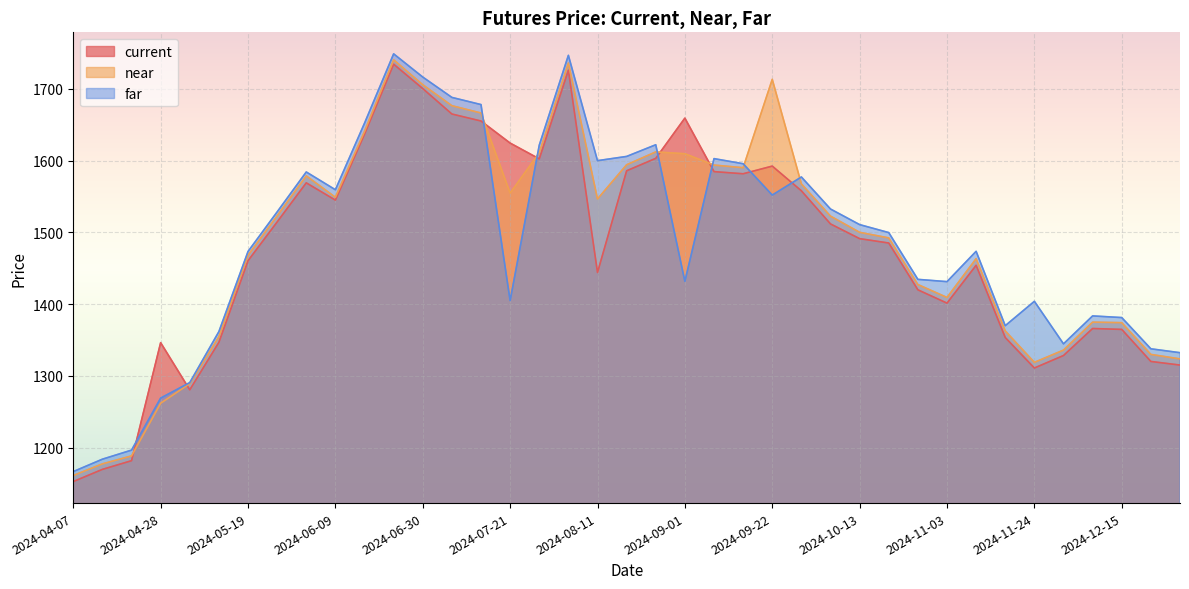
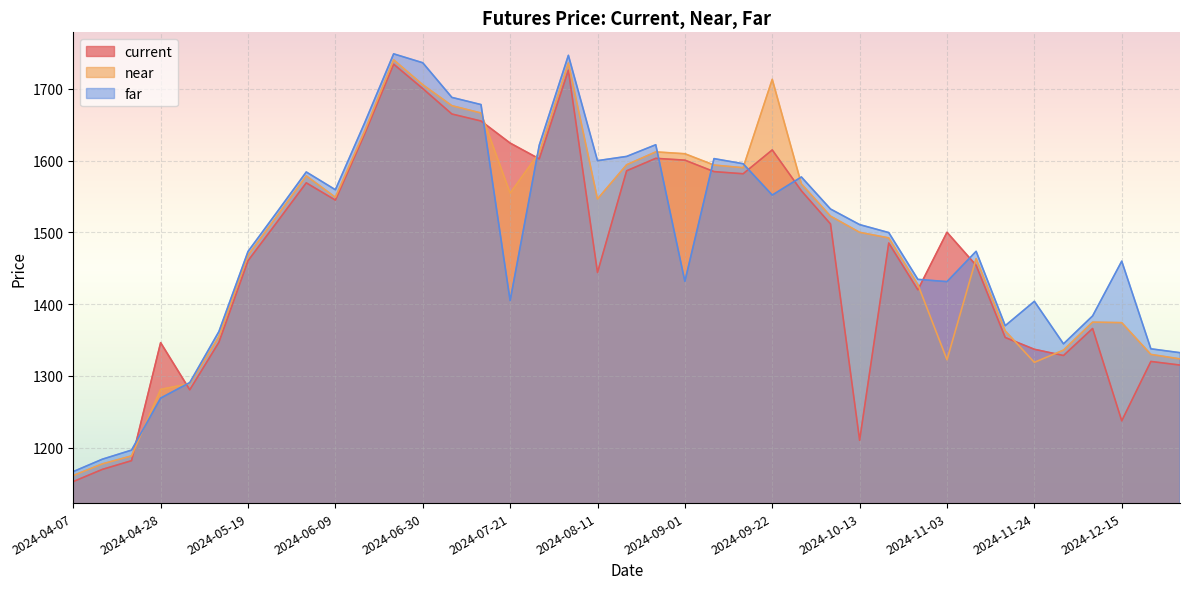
  {
    "current": {
      "2024-04-07": 1150,
      "2024-04-28": 1350,
      "2024-05-19": 1460,
      "2024-06-09": 1540,
      "2024-06-30": 1700,
      "2024-07-21": 1620,
      "2024-08-11": 1440,
-     "2024-09-01": 1660,
-     "2024-09-22": 1590,
-     "2024-10-13": 1490,
-     "2024-11-03": 1400,
-     "2024-11-24": 1310,
-     "2024-12-15": 1360
+     "2024-09-01": 1600,
+     "2024-09-22": 1610,
+     "2024-10-13": 1210,
+     "2024-11-03": 1500,
+     "2024-11-24": 1340,
+     "2024-12-15": 1240
    },
    "near": {
      "2024-04-07": 1160,
-     "2024-04-28": 1260,
+     "2024-04-28": 1280,
      "2024-05-19": 1470,
      "2024-06-09": 1550,
      "2024-06-30": 1710,
      "2024-07-21": 1550,
      "2024-08-11": 1550,
      "2024-09-01": 1610,
      "2024-09-22": 1710,
      "2024-10-13": 1500,
-     "2024-11-03": 1410,
+     "2024-11-03": 1320,
      "2024-11-24": 1320,
      "2024-12-15": 1370
    },
    "far": {
      "2024-04-07": 1170,
      "2024-04-28": 1270,
      "2024-05-19": 1470,
      "2024-06-09": 1560,
-     "2024-06-30": 1720,
+     "2024-06-30": 1740,
      "2024-07-21": 1400,
      "2024-08-11": 1600,
      "2024-09-01": 1430,
      "2024-09-22": 1550,
      "2024-10-13": 1510,
      "2024-11-03": 1430,
      "2024-11-24": 1400,
-     "2024-12-15": 1380
+     "2024-12-15": 1460
    }
  }
